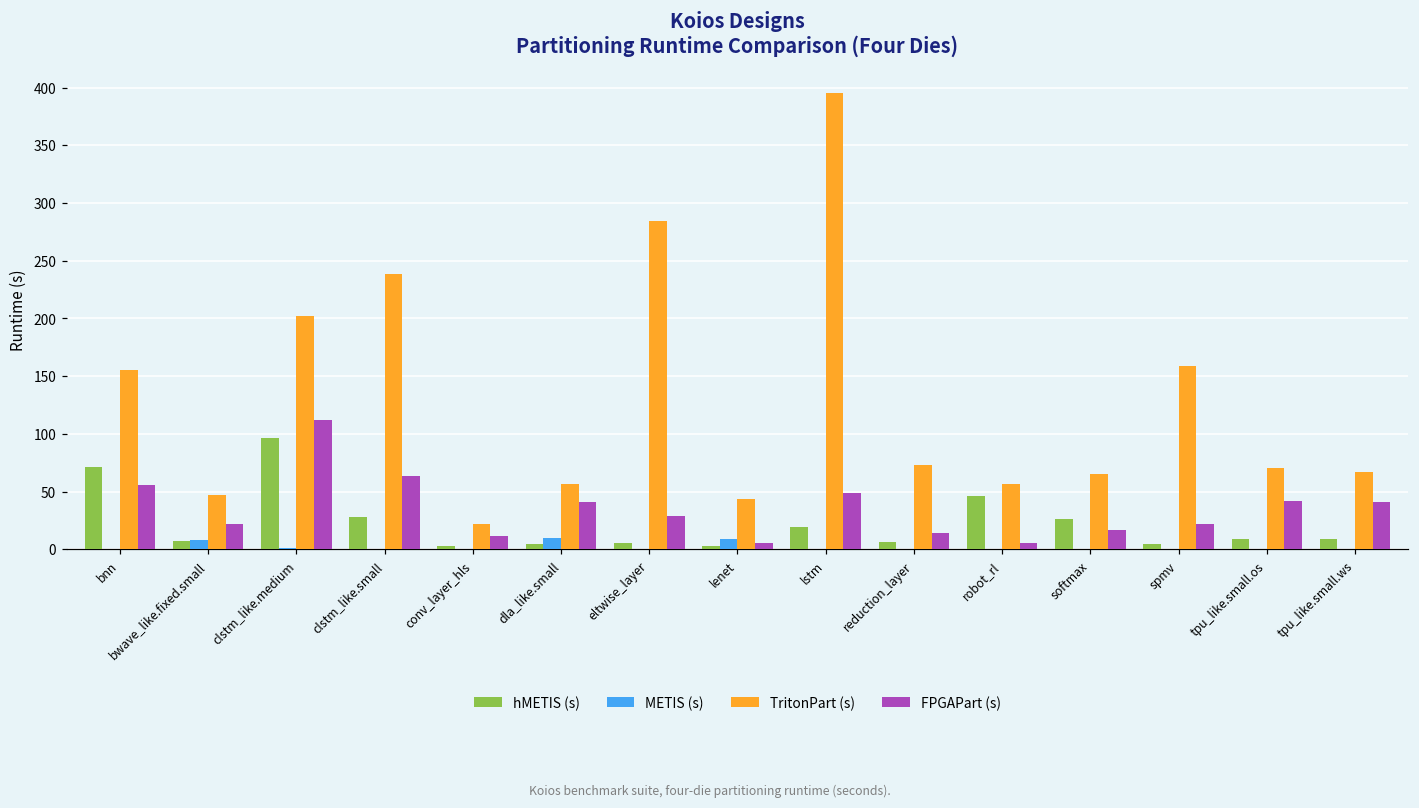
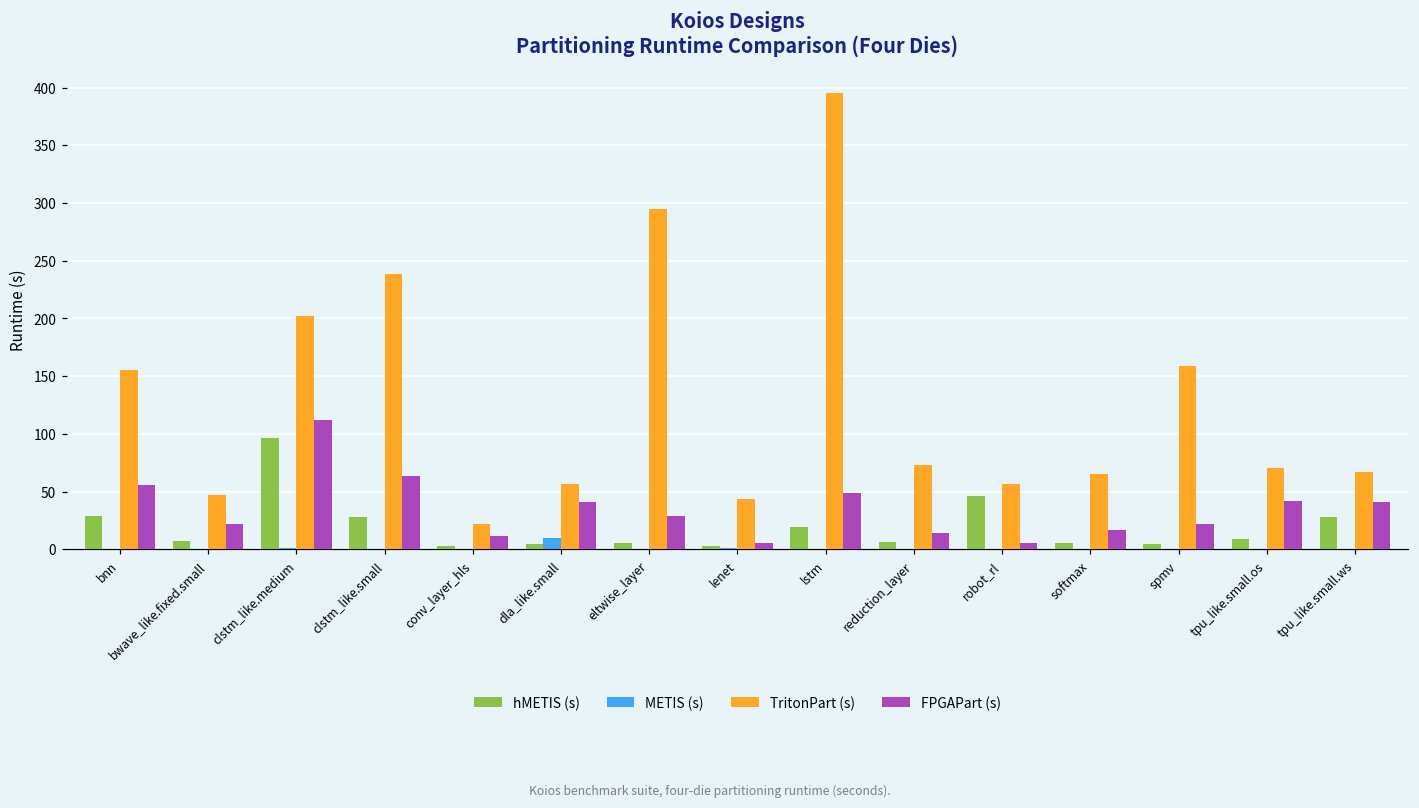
  {
    "hMETIS (s)": {
-     "bnn": 71,
+     "bnn": 29,
      "bwave_like.fixed.small": 7,
      "clstm_like.medium": 96,
      "clstm_like.small": 28,
      "conv_layer_hls": 3,
      "dla_like.small": 5,
      "eltwise_layer": 6,
      "lenet": 3,
      "lstm": 20,
      "reduction_layer": 6,
      "robot_rl": 46,
-     "softmax": 26,
+     "softmax": 6,
      "spmv": 5,
      "tpu_like.small.os": 9,
-     "tpu_like.small.ws": 9
+     "tpu_like.small.ws": 28
    },
    "METIS (s)": {
-     "bwave_like.fixed.small": 8,
+     "bwave_like.fixed.small": 0,
      "dla_like.small": 10,
-     "lenet": 9
+     "lenet": 1
    },
    "TritonPart (s)": {
      "bnn": 156,
      "bwave_like.fixed.small": 47,
      "clstm_like.medium": 202,
      "clstm_like.small": 238,
      "conv_layer_hls": 22,
      "dla_like.small": 57,
-     "eltwise_layer": 285,
+     "eltwise_layer": 295,
      "lenet": 43,
      "lstm": 395,
      "reduction_layer": 73,
      "robot_rl": 56,
      "softmax": 65,
      "spmv": 158,
      "tpu_like.small.os": 70,
      "tpu_like.small.ws": 67
    },
    "FPGAPart (s)": {
      "bnn": 56,
      "bwave_like.fixed.small": 22,
      "clstm_like.medium": 112,
      "clstm_like.small": 63,
      "conv_layer_hls": 11,
      "dla_like.small": 41,
      "eltwise_layer": 28,
      "lenet": 5,
      "lstm": 49,
      "reduction_layer": 14,
      "robot_rl": 6,
      "softmax": 16,
      "spmv": 21,
      "tpu_like.small.os": 41,
      "tpu_like.small.ws": 41
    }
  }
